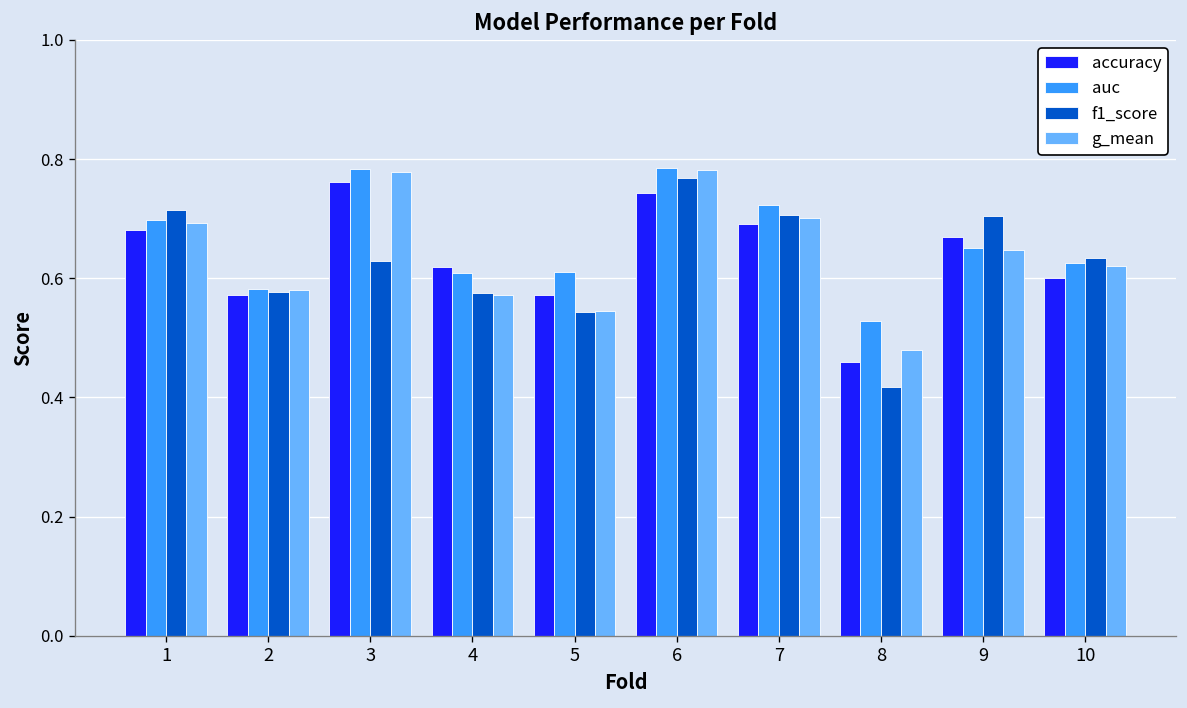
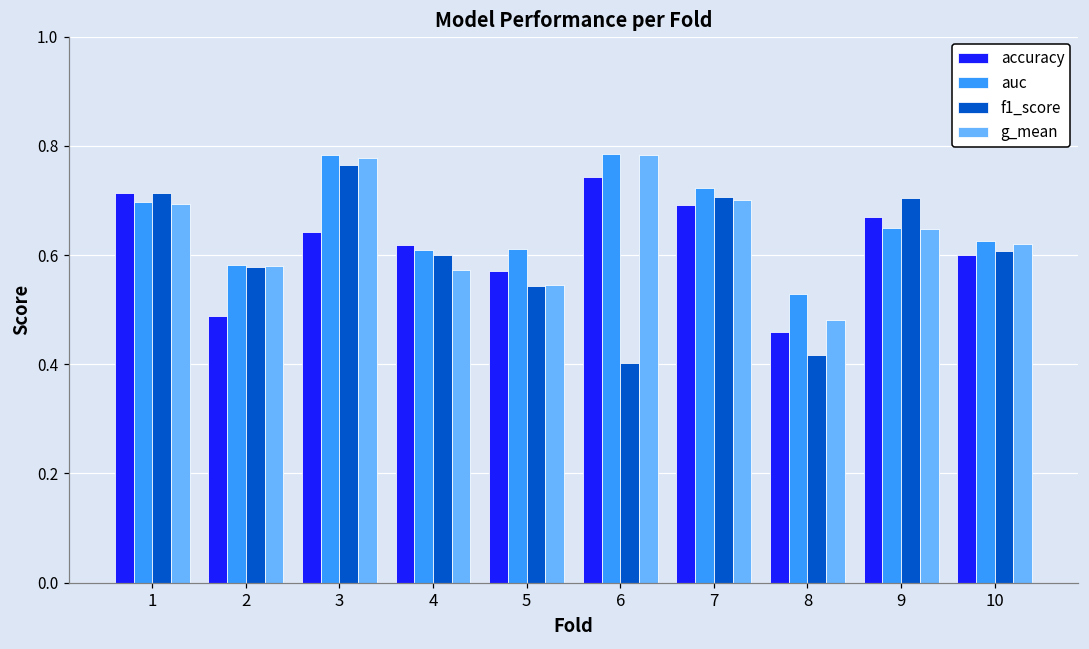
  {
    "accuracy": {
-     "1": 0.68,
-     "2": 0.57,
-     "3": 0.76,
+     "1": 0.71,
+     "2": 0.49,
+     "3": 0.64,
      "4": 0.62,
      "5": 0.57,
      "6": 0.74,
      "7": 0.69,
      "8": 0.46,
      "9": 0.67,
      "10": 0.60
    },
    "f1_score": {
      "1": 0.71,
      "2": 0.58,
-     "3": 0.63,
-     "4": 0.58,
+     "3": 0.77,
+     "4": 0.60,
      "5": 0.54,
-     "6": 0.77,
+     "6": 0.40,
      "7": 0.71,
      "8": 0.42,
      "9": 0.70,
-     "10": 0.63
+     "10": 0.61
    }
  }
